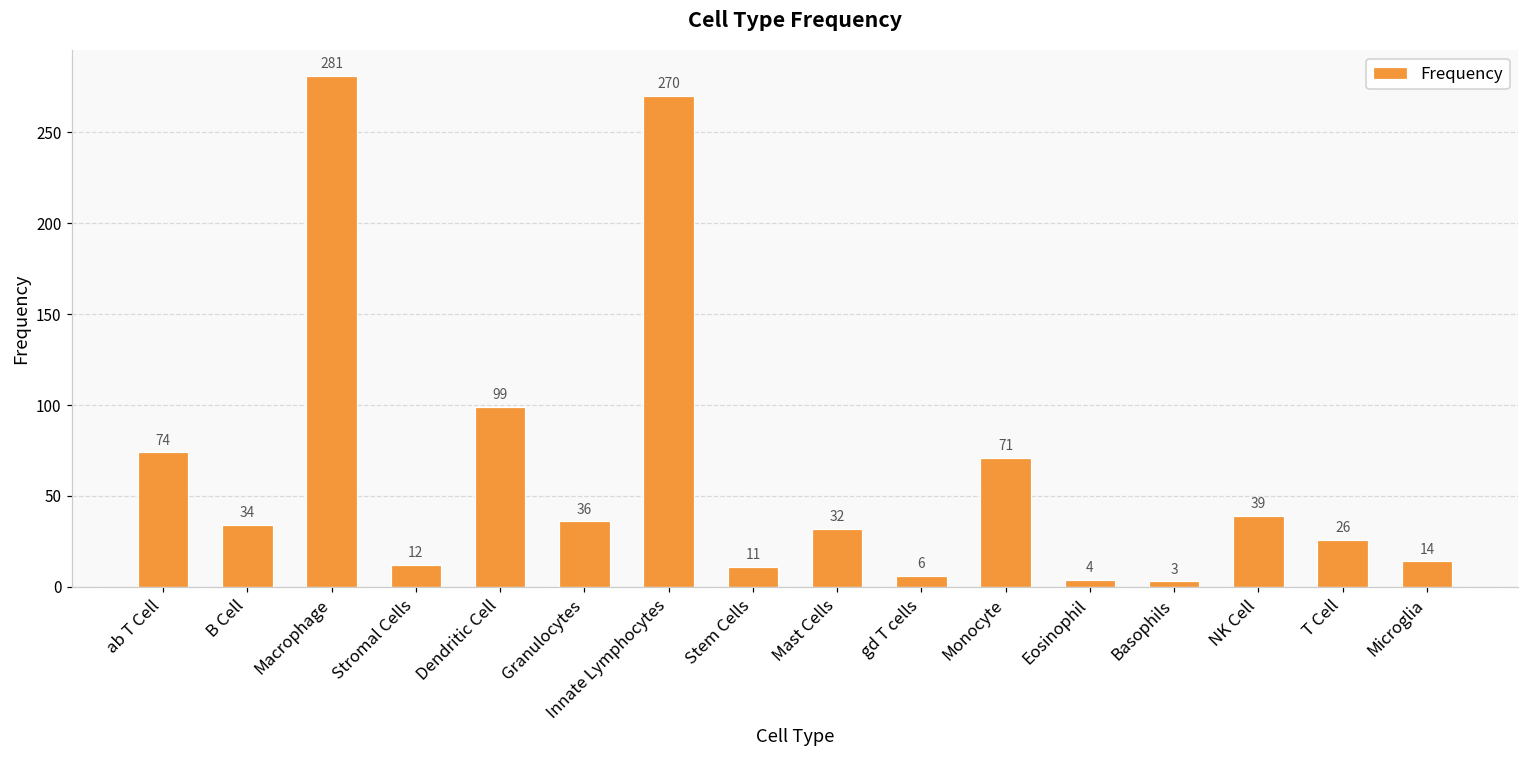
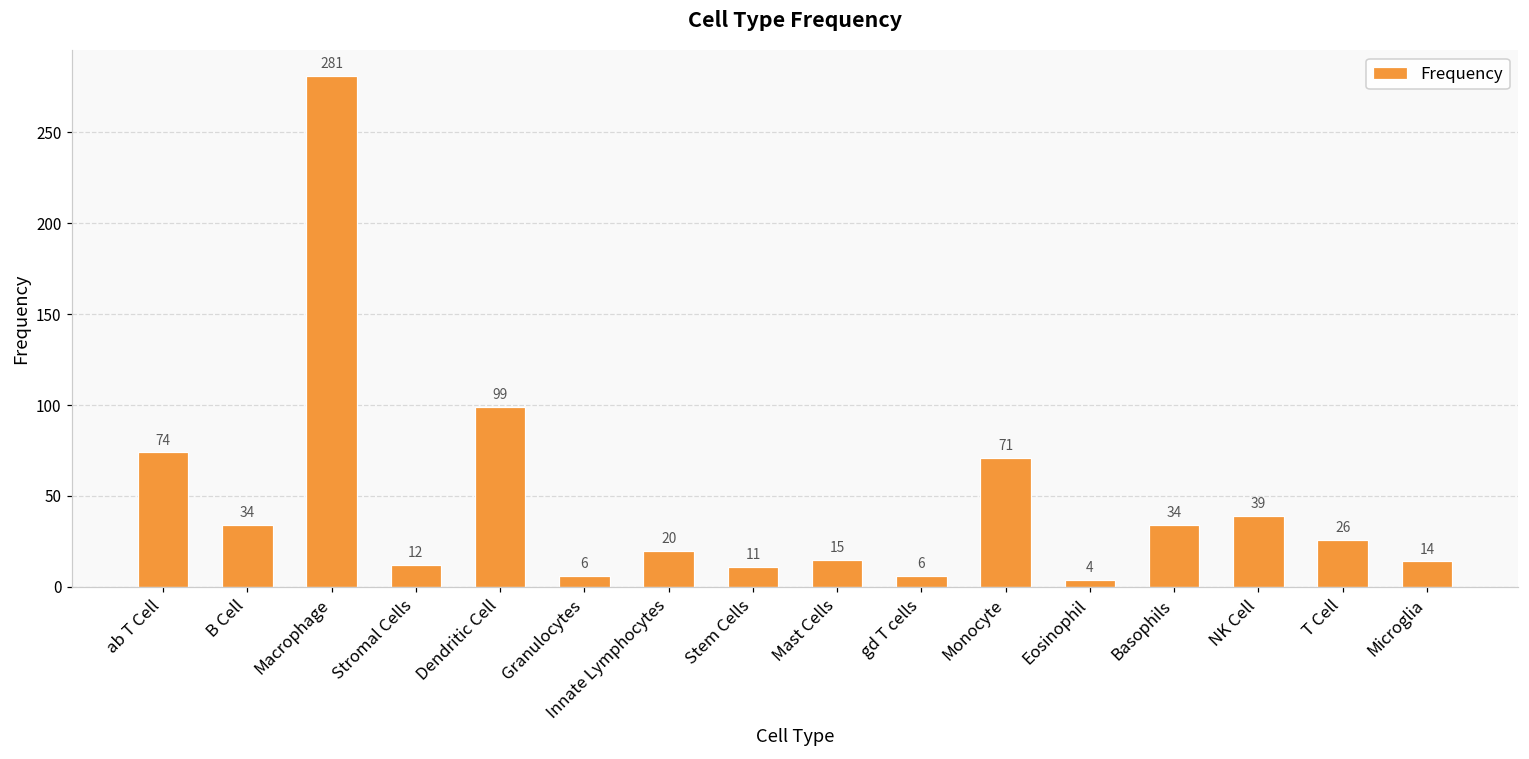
  {
    "ab T Cell": 74,
    "B Cell": 34,
    "Macrophage": 281,
    "Stromal Cells": 12,
    "Dendritic Cell": 99,
-   "Granulocytes": 36,
-   "Innate Lymphocytes": 270,
+   "Granulocytes": 6,
+   "Innate Lymphocytes": 20,
    "Stem Cells": 11,
-   "Mast Cells": 32,
+   "Mast Cells": 15,
    "gd T cells": 6,
    "Monocyte": 71,
    "Eosinophil": 4,
-   "Basophils": 3,
+   "Basophils": 34,
    "NK Cell": 39,
    "T Cell": 26,
    "Microglia": 14
  }
